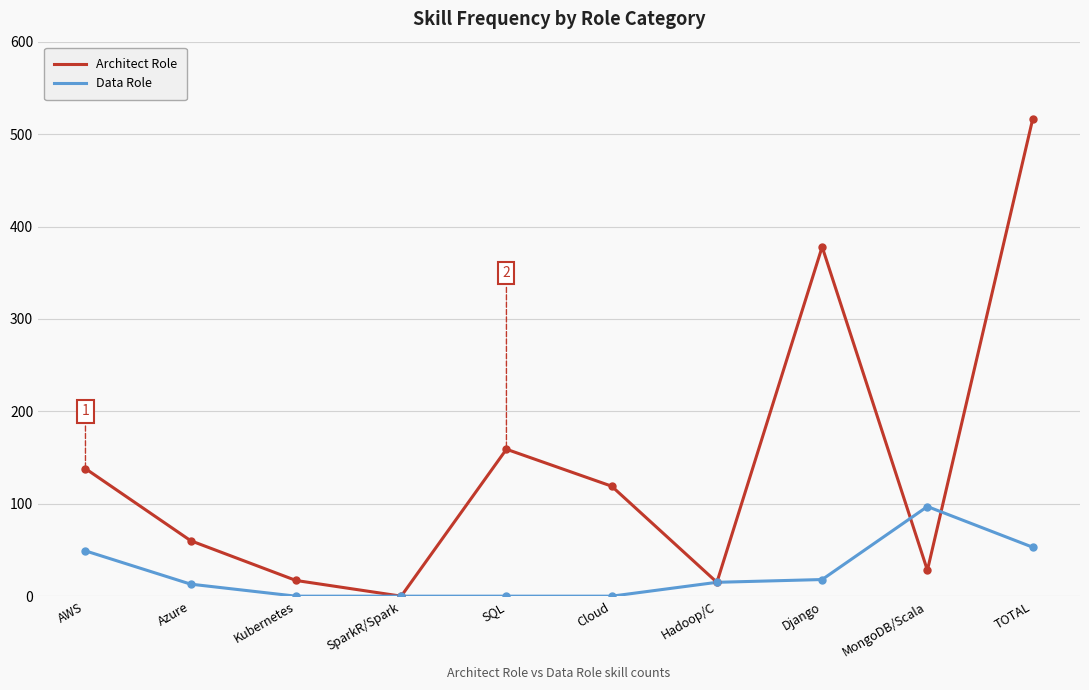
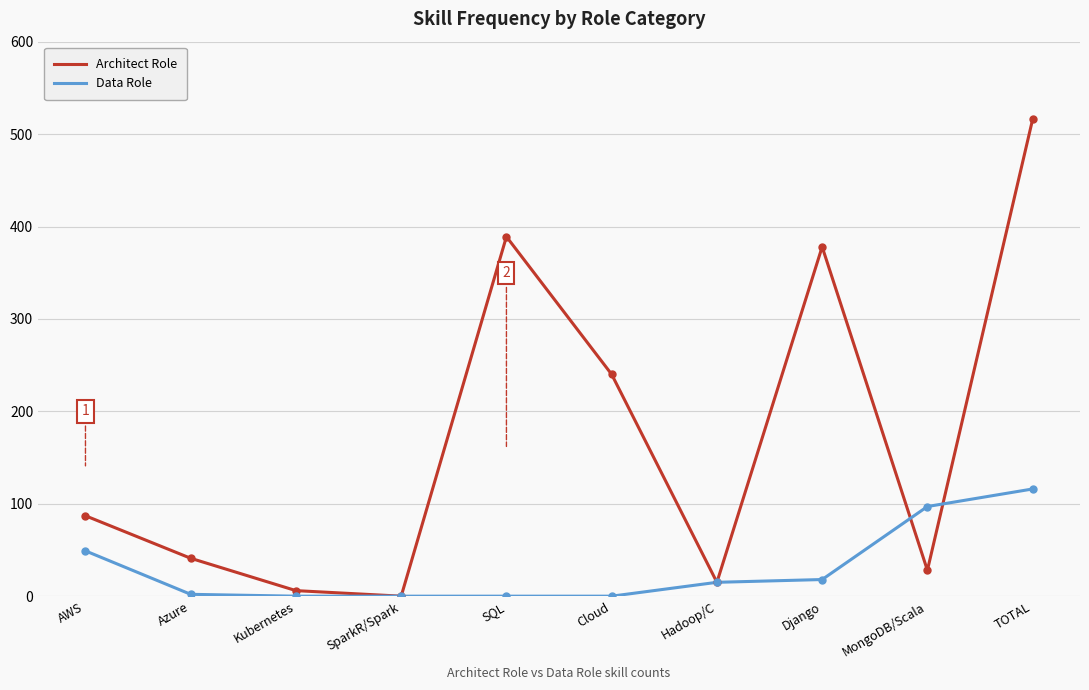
  {
    "Architect Role": {
-     "AWS": 140,
-     "Azure": 60,
-     "Kubernetes": 20,
-     "SQL": 160,
-     "Cloud": 120,
+     "AWS": 90,
+     "Azure": 40,
+     "Kubernetes": 10,
+     "SQL": 390,
+     "Cloud": 240,
      "Django": 380,
      "MongoDB/Scala": 30,
      "TOTAL": 520
    },
    "Data Role": {
      "AWS": 50,
-     "Azure": 10,
+     "Azure": 0,
      "Kubernetes": 0,
      "SQL": 0,
      "Cloud": 0,
      "Django": 20,
      "MongoDB/Scala": 100,
-     "TOTAL": 50
+     "TOTAL": 120
    }
  }
